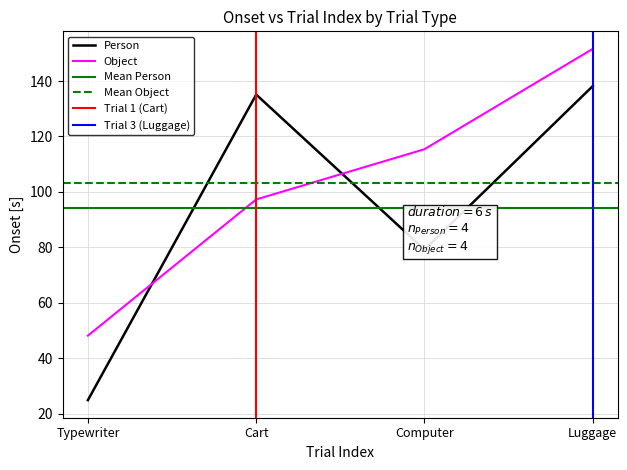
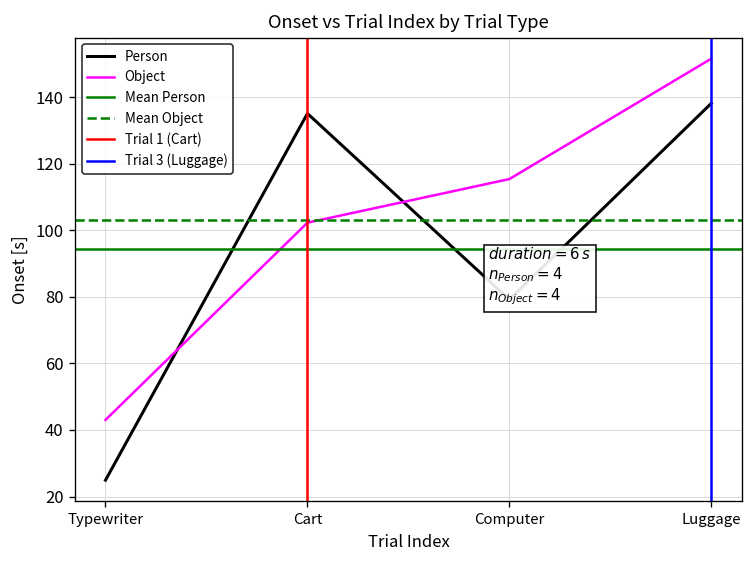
  {
    "Person": {
      "Typewriter": 25,
      "Cart": 135,
      "Luggage": 138
    },
    "Object": {
-     "Typewriter": 48,
-     "Cart": 97,
+     "Typewriter": 43,
+     "Cart": 102,
      "Computer": 115,
      "Luggage": 152
    }
  }
